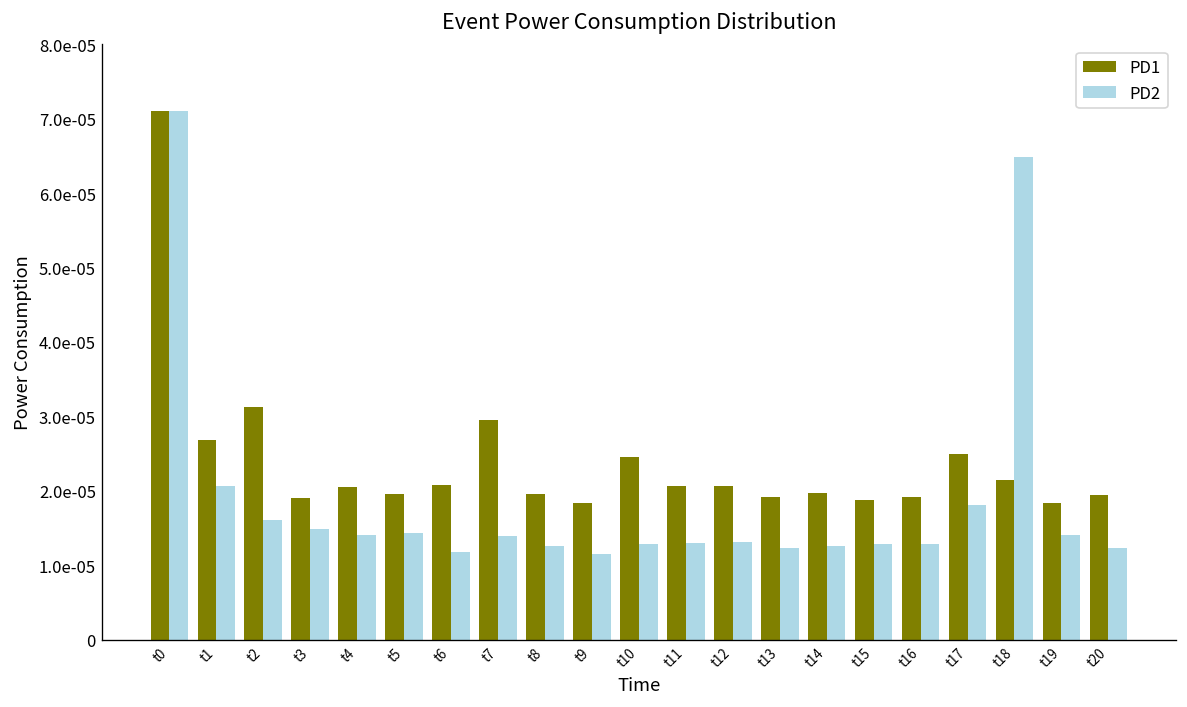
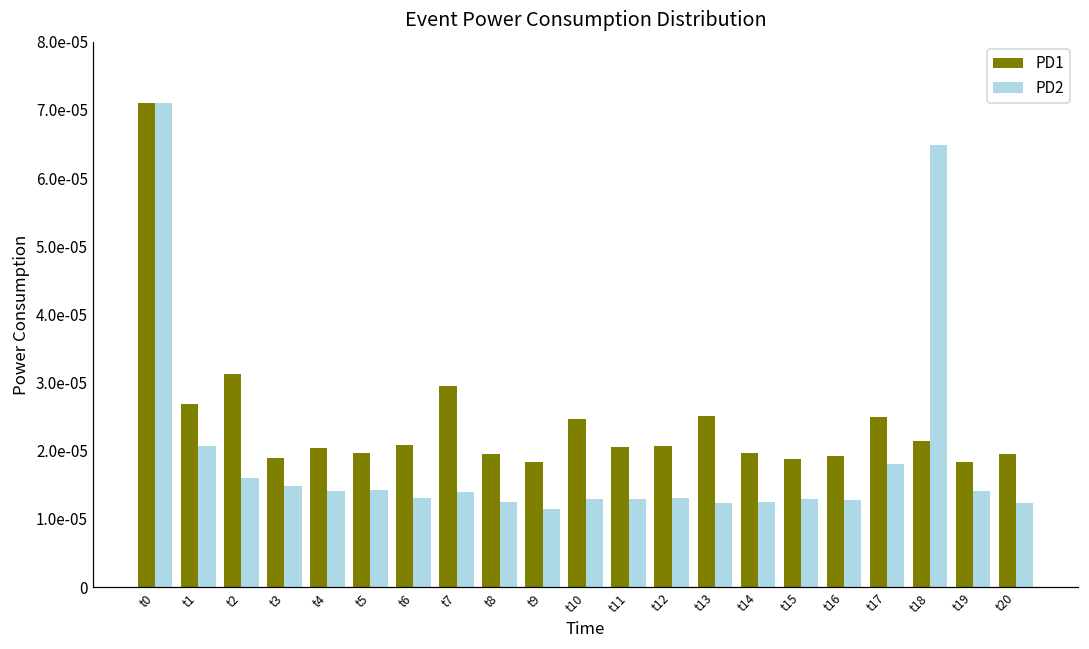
  {
    "PD1": {
      "t0": 0.000071,
      "t1": 0.000027,
      "t2": 0.000031,
      "t3": 0.000019,
      "t4": 0.000020,
      "t5": 0.000020,
      "t6": 0.000021,
      "t7": 0.000029,
      "t8": 0.000020,
      "t9": 0.000018,
      "t10": 0.000025,
      "t11": 0.000021,
      "t12": 0.000021,
-     "t13": 0.000019,
+     "t13": 0.000025,
      "t14": 0.000020,
      "t15": 0.000019,
      "t16": 0.000019,
      "t17": 0.000025,
      "t18": 0.000021,
      "t19": 0.000018,
      "t20": 0.000019
    },
    "PD2": {
      "t0": 0.000071,
      "t1": 0.000021,
      "t2": 0.000016,
      "t3": 0.000015,
      "t4": 0.000014,
      "t5": 0.000014,
-     "t6": 0.000012,
+     "t6": 0.000013,
      "t7": 0.000014,
      "t8": 0.000013,
      "t9": 0.000012,
      "t10": 0.000013,
      "t11": 0.000013,
      "t12": 0.000013,
      "t13": 0.000012,
      "t14": 0.000013,
      "t15": 0.000013,
      "t16": 0.000013,
      "t17": 0.000018,
      "t18": 0.000065,
      "t19": 0.000014,
      "t20": 0.000012
    }
  }
